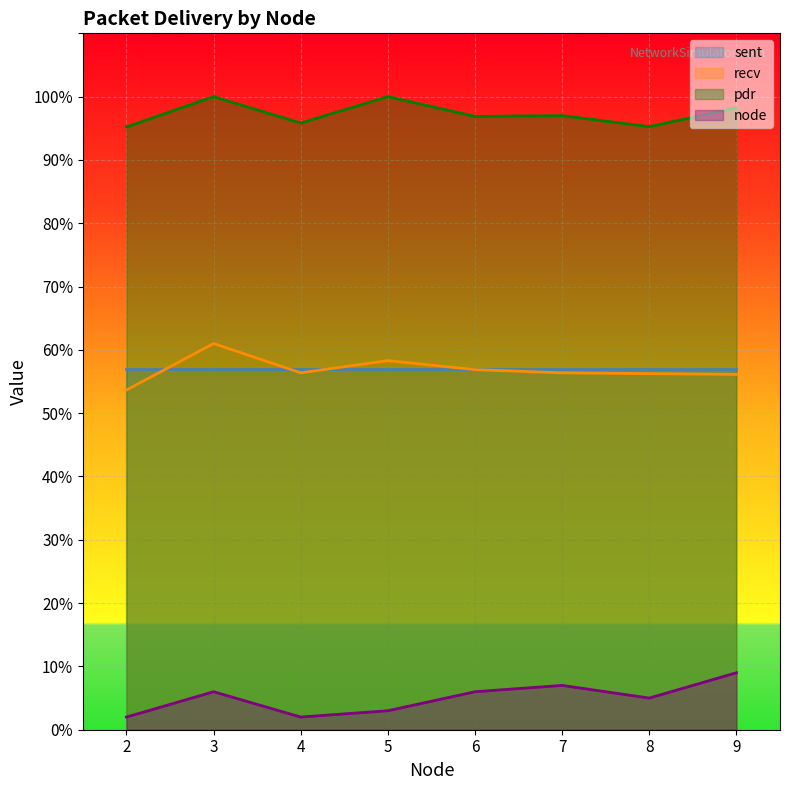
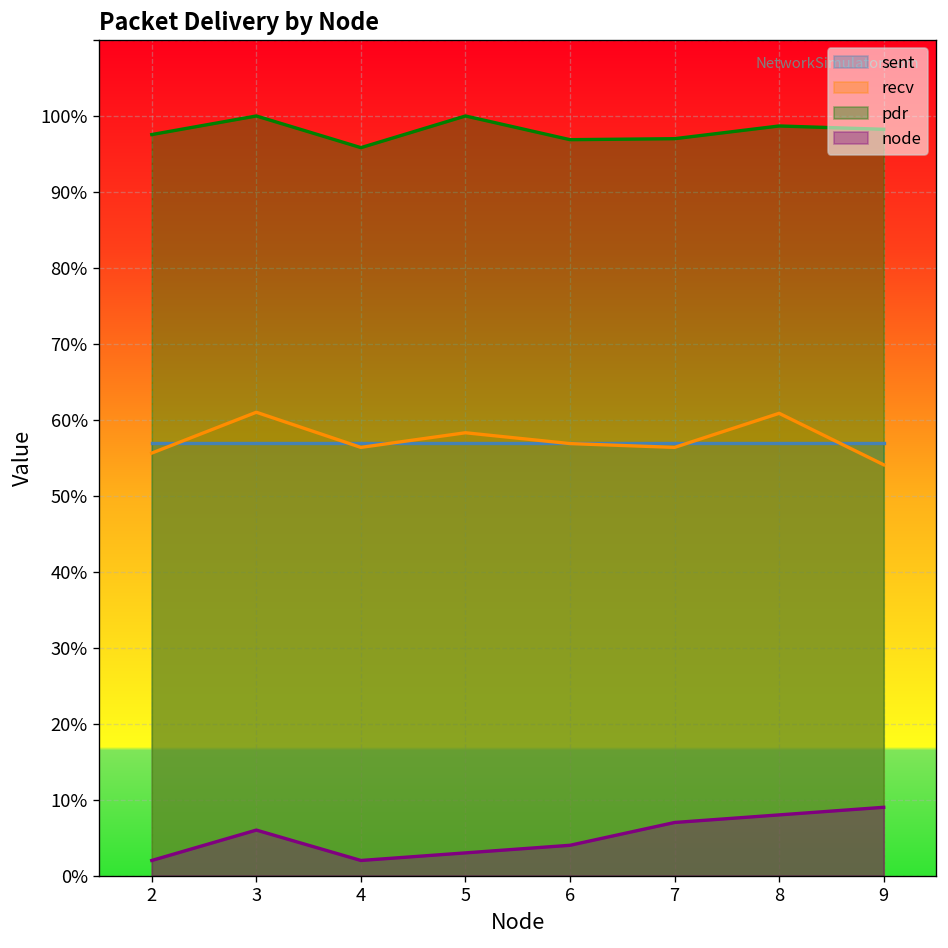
  {
    "sent": {
      "2": "57%",
      "3": "57%",
      "4": "57%",
      "5": "57%",
      "7": "57%",
      "8": "57%",
      "9": "57%"
    },
    "recv": {
-     "2": "54%",
+     "2": "56%",
      "3": "61%",
      "4": "56%",
      "5": "58%",
      "7": "56%",
-     "8": "56%",
-     "9": "56%"
+     "8": "61%",
+     "9": "54%"
    },
    "pdr": {
-     "2": "95%",
+     "2": "98%",
      "3": "100%",
      "4": "96%",
      "5": "100%",
      "6": "97%",
      "7": "97%",
-     "8": "95%"
+     "8": "99%"
    },
    "node": {
      "2": "2%",
      "3": "6%",
      "4": "2%",
      "5": "3%",
-     "6": "6%",
+     "6": "4%",
      "7": "7%",
-     "8": "5%",
+     "8": "8%",
      "9": "9%"
    }
  }
